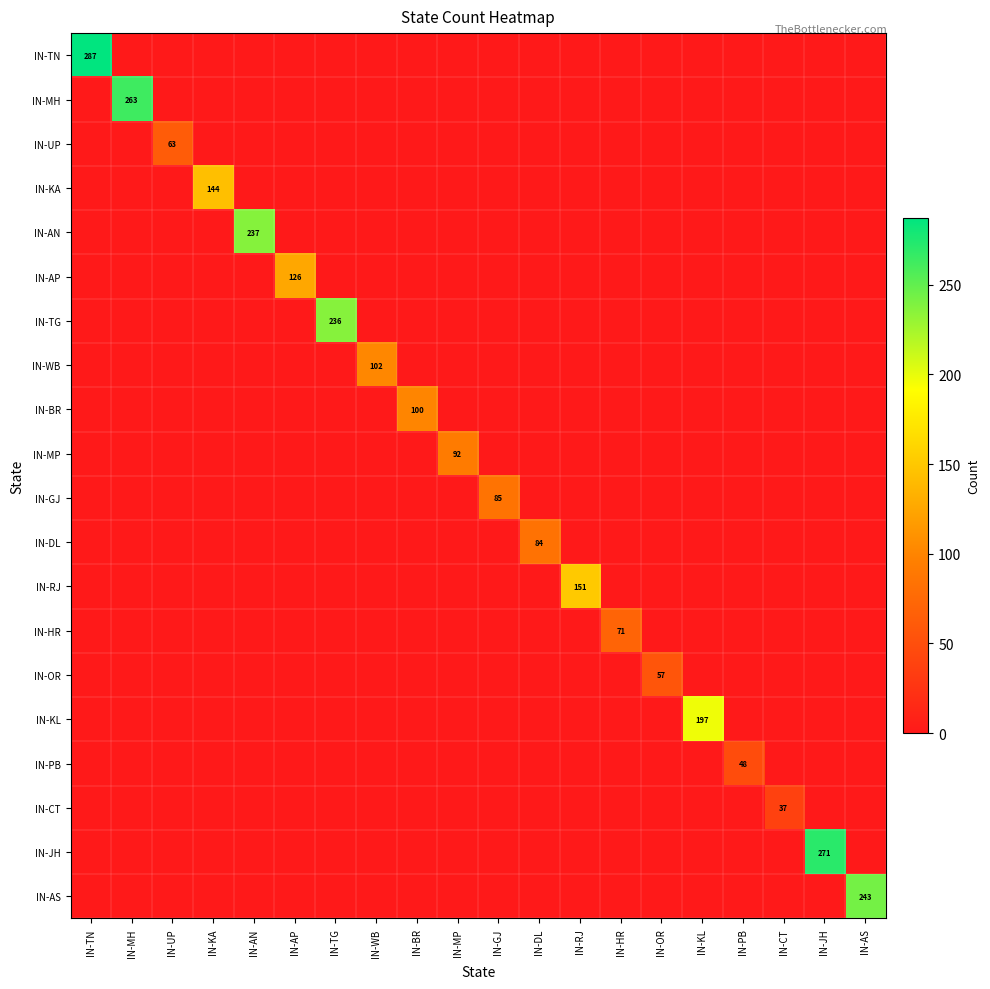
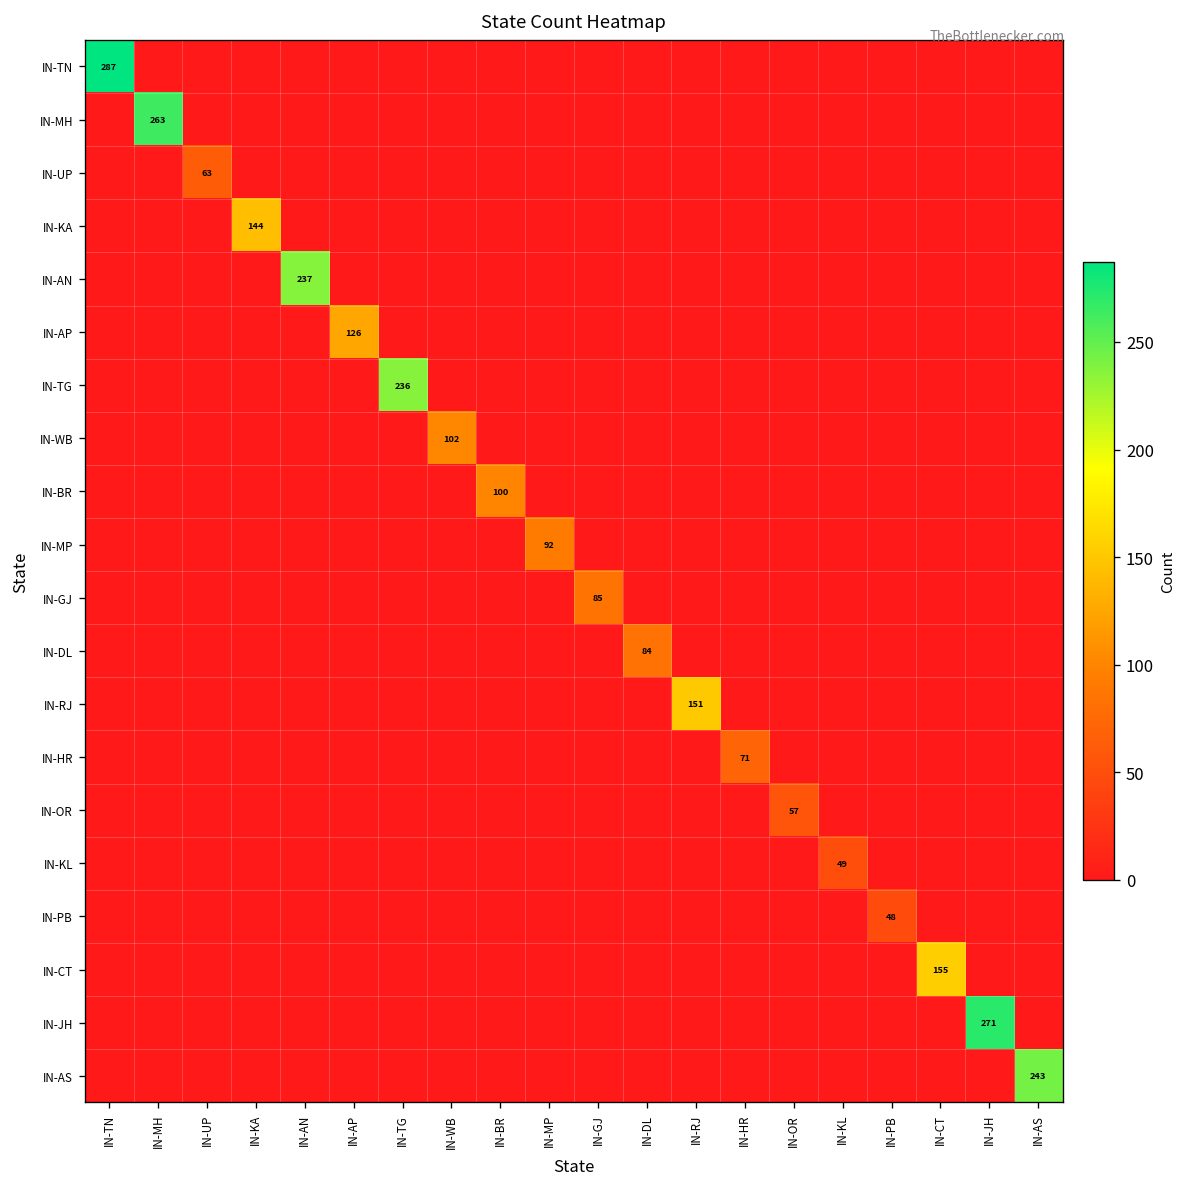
  {
    "IN-TN": {
      "IN-TN": 287
    },
    "IN-MH": {
      "IN-MH": 263
    },
    "IN-UP": {
      "IN-UP": 63
    },
    "IN-KA": {
      "IN-KA": 144
    },
    "IN-AN": {
      "IN-AN": 237
    },
    "IN-AP": {
      "IN-AP": 126
    },
    "IN-TG": {
      "IN-TG": 236
    },
    "IN-WB": {
      "IN-WB": 102
    },
    "IN-BR": {
      "IN-BR": 100
    },
    "IN-MP": {
      "IN-MP": 92
    },
    "IN-GJ": {
      "IN-GJ": 85
    },
    "IN-DL": {
      "IN-DL": 84
    },
    "IN-RJ": {
      "IN-RJ": 151
    },
    "IN-HR": {
      "IN-HR": 71
    },
    "IN-OR": {
      "IN-OR": 57
    },
    "IN-KL": {
-     "IN-KL": 197
+     "IN-KL": 49
    },
    "IN-PB": {
      "IN-PB": 48
    },
    "IN-CT": {
-     "IN-CT": 37
+     "IN-CT": 155
    },
    "IN-JH": {
      "IN-JH": 271
    },
    "IN-AS": {
      "IN-AS": 243
    }
  }
